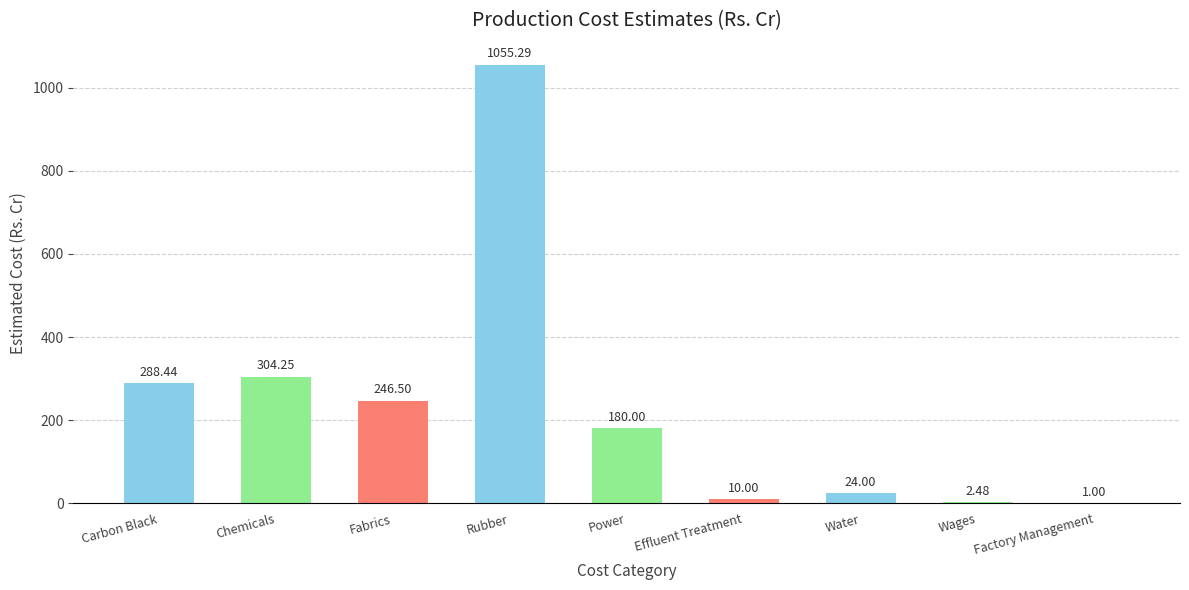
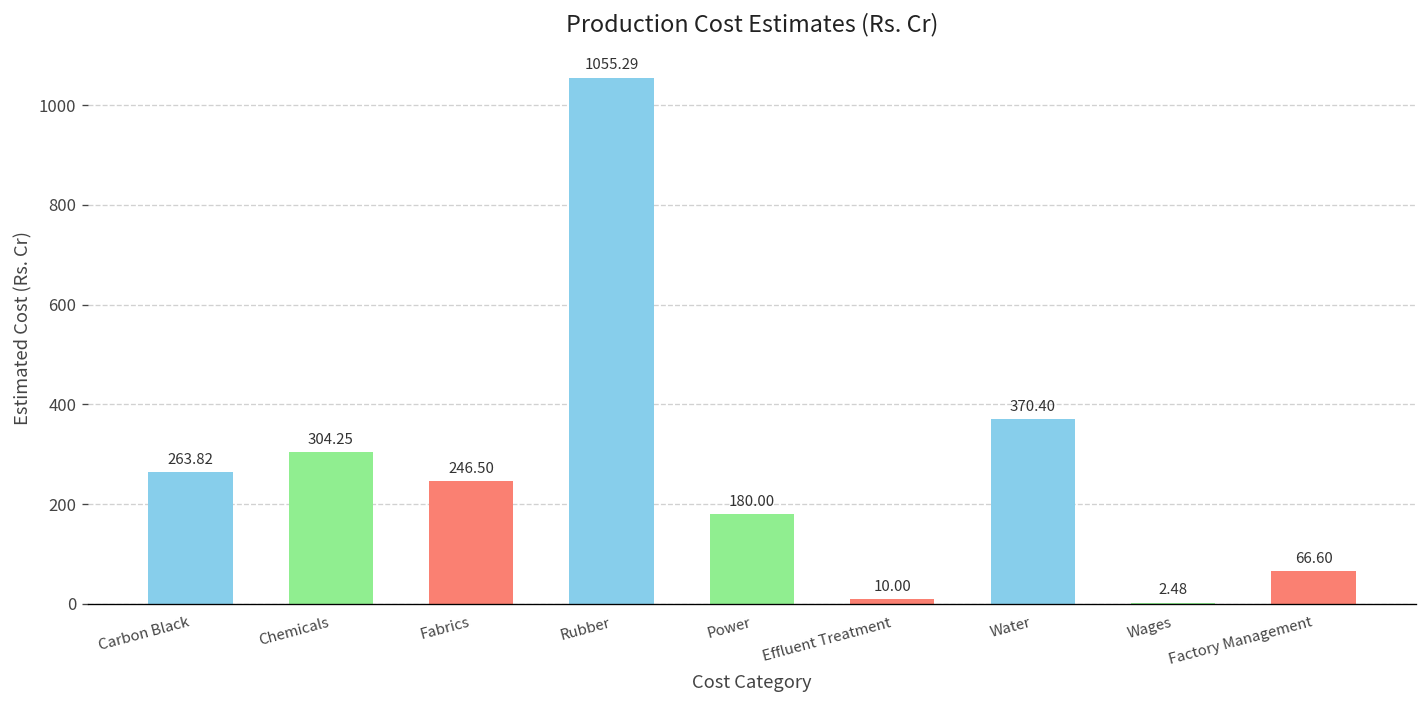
  {
-   "Carbon Black": 288.44,
+   "Carbon Black": 263.82,
    "Chemicals": 304.25,
    "Fabrics": 246.50,
    "Rubber": 1055.29,
    "Power": 180.00,
    "Effluent Treatment": 10.00,
-   "Water": 24.00,
+   "Water": 370.40,
    "Wages": 2.48,
-   "Factory Management": 1.00
+   "Factory Management": 66.60
  }
